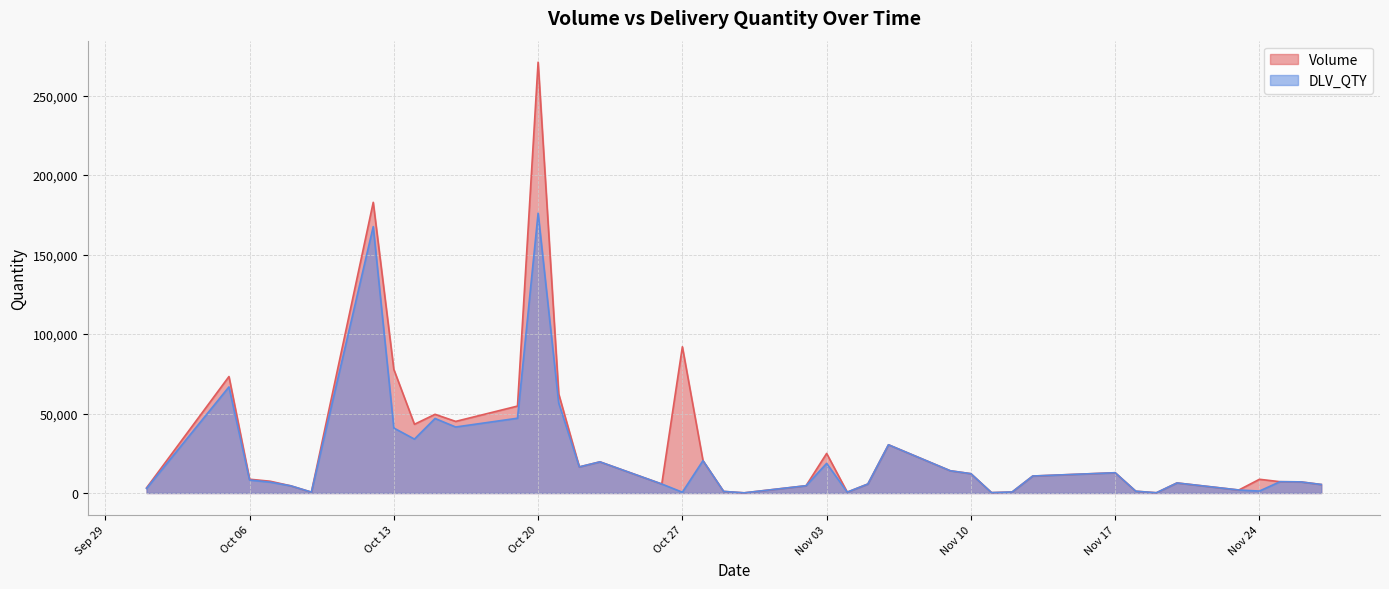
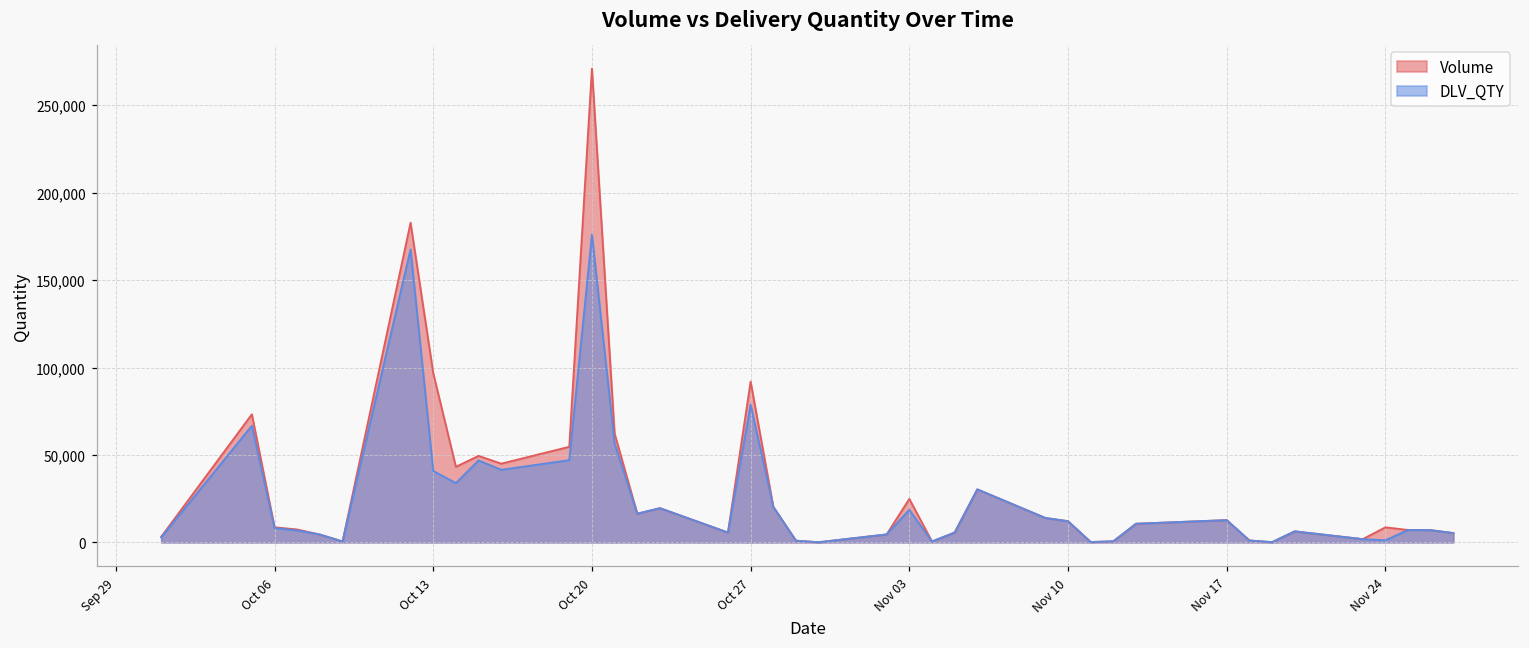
  {
    "Volume": {
-     "Oct 13": "78,000",
+     "Oct 13": "97,000",
      "Oct 20": "271,000",
      "Oct 27": "92,000",
      "Nov 03": "25,000",
      "Nov 24": "9,000"
    },
    "DLV_QTY": {
      "Oct 13": "41,000",
      "Oct 20": "176,000",
-     "Oct 27": "0",
+     "Oct 27": "79,000",
      "Nov 03": "19,000",
      "Nov 24": "1,000"
    }
  }
